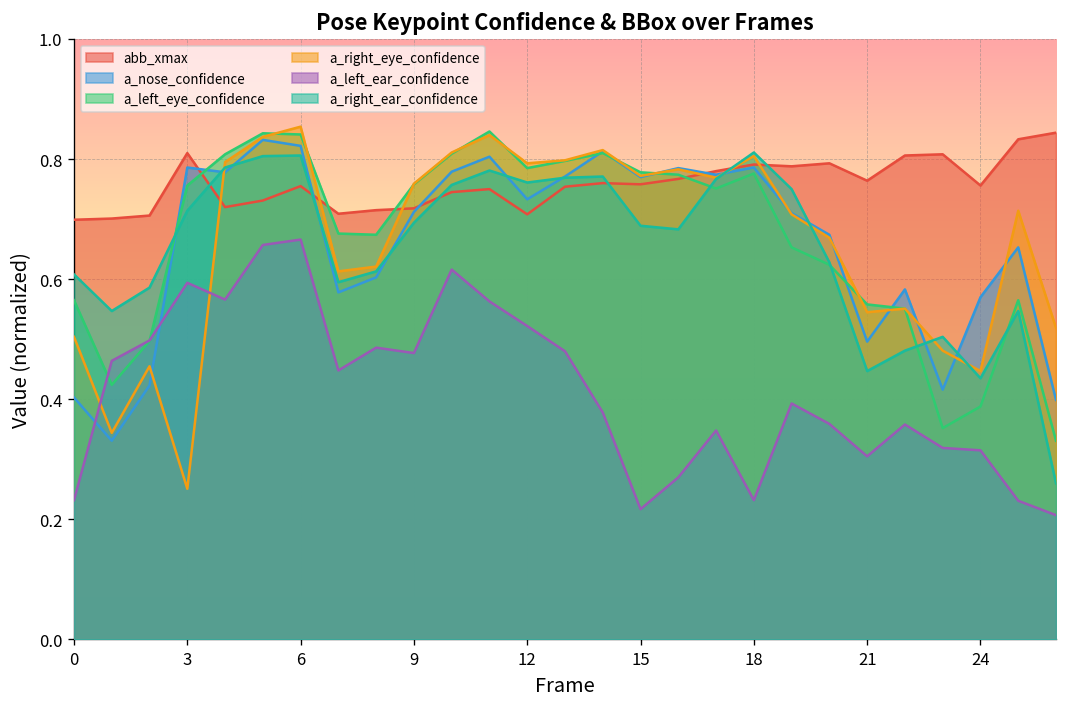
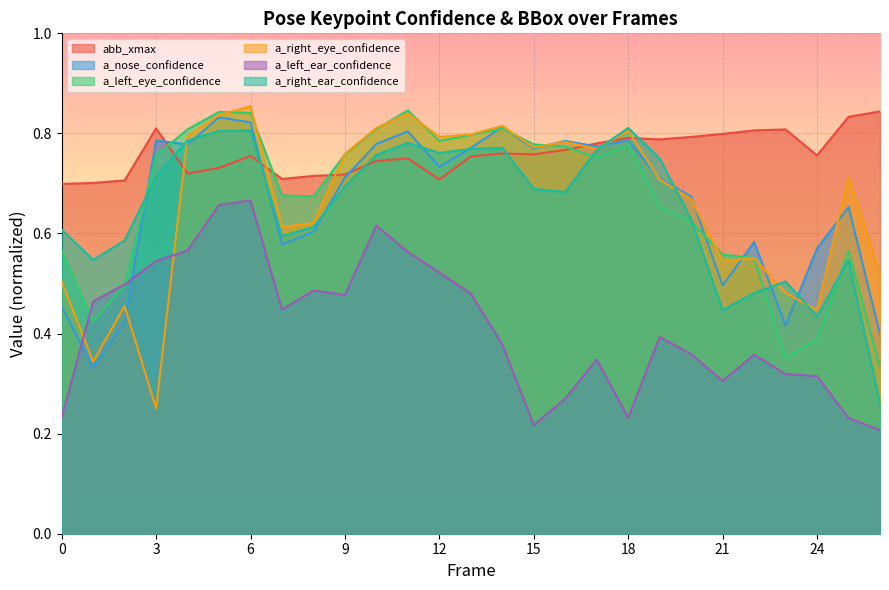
  {
    "abb_xmax": {
      "0": 0.70,
      "3": 0.81,
      "6": 0.76,
      "9": 0.72,
      "12": 0.71,
      "15": 0.76,
-     "21": 0.76,
+     "21": 0.80,
      "24": 0.76
    },
    "a_nose_confidence": {
-     "0": 0.40,
+     "0": 0.45,
      "3": 0.79,
      "6": 0.82,
      "9": 0.71,
      "12": 0.73,
      "21": 0.50,
      "24": 0.57
    },
    "a_right_eye_confidence": {
      "0": 0.50,
      "3": 0.25,
      "6": 0.85,
      "12": 0.79,
      "18": 0.81,
      "21": 0.55,
      "24": 0.45
    },
    "a_left_ear_confidence": {
      "0": 0.23,
-     "3": 0.59,
+     "3": 0.55,
      "6": 0.67,
      "9": 0.48,
      "12": 0.52,
      "15": 0.22,
      "18": 0.23,
      "21": 0.31,
      "24": 0.32
    }
  }
